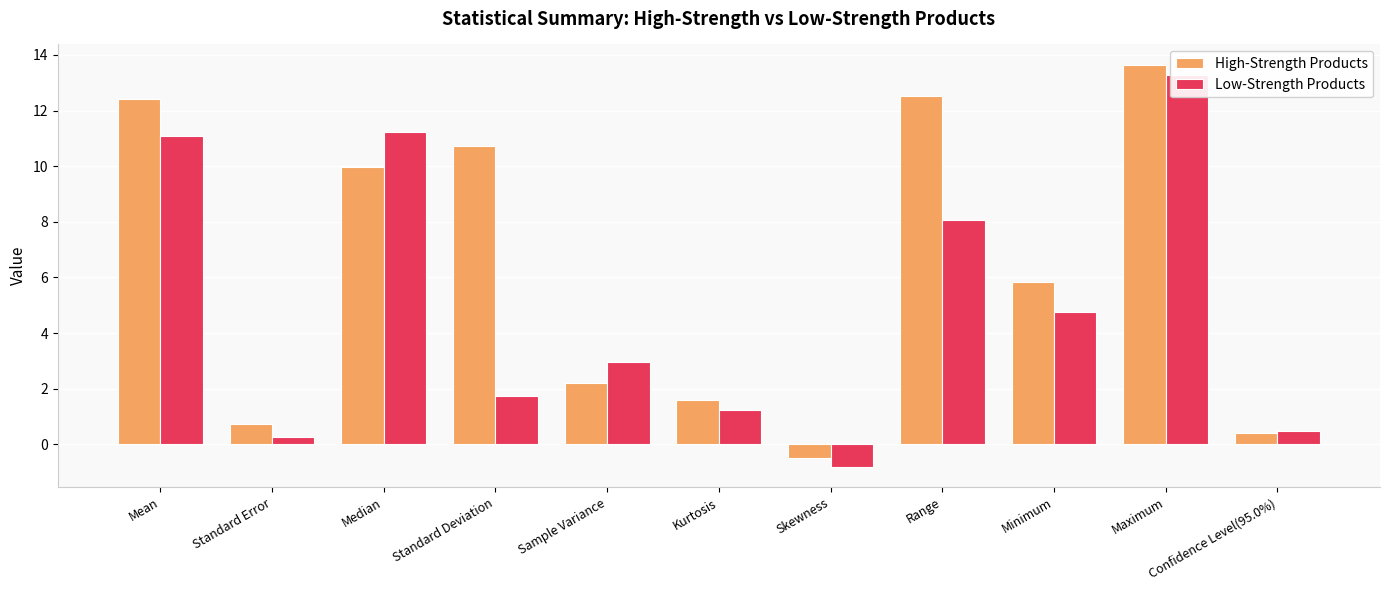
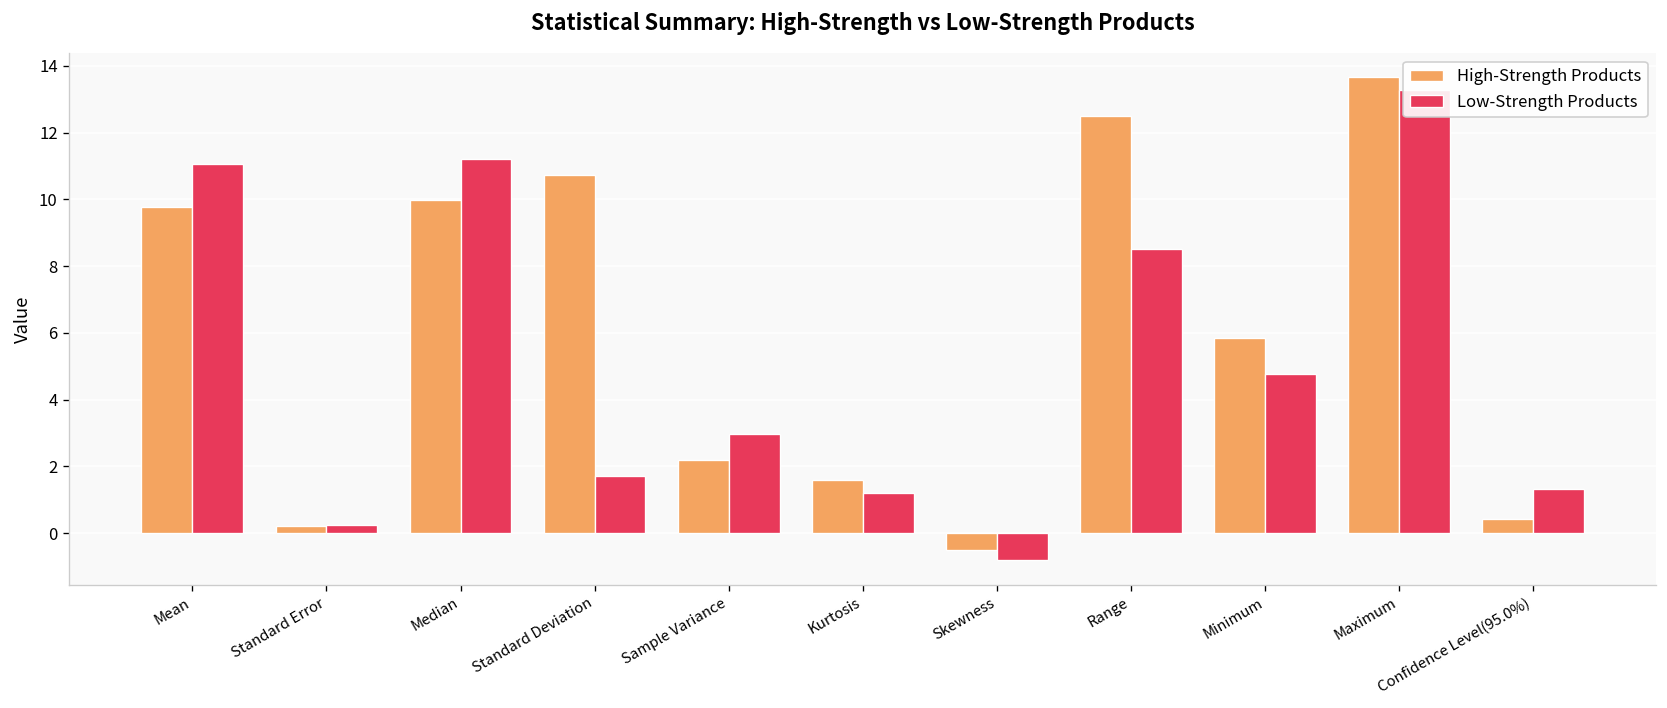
  {
    "High-Strength Products": {
-     "Mean": 12.4,
-     "Standard Error": 0.7,
+     "Mean": 9.8,
+     "Standard Error": 0.2,
      "Median": 10.0,
      "Standard Deviation": 10.7,
      "Sample Variance": 2.2,
      "Kurtosis": 1.6,
      "Skewness": -0.5,
      "Range": 12.5,
      "Minimum": 5.8,
      "Maximum": 13.7,
      "Confidence Level(95.0%)": 0.4
    },
    "Low-Strength Products": {
      "Mean": 11.1,
      "Standard Error": 0.2,
      "Median": 11.2,
      "Standard Deviation": 1.7,
      "Sample Variance": 3.0,
      "Kurtosis": 1.2,
      "Skewness": -0.8,
-     "Range": 8.1,
+     "Range": 8.5,
      "Minimum": 4.8,
-     "Confidence Level(95.0%)": 0.5
+     "Confidence Level(95.0%)": 1.3
    }
  }
